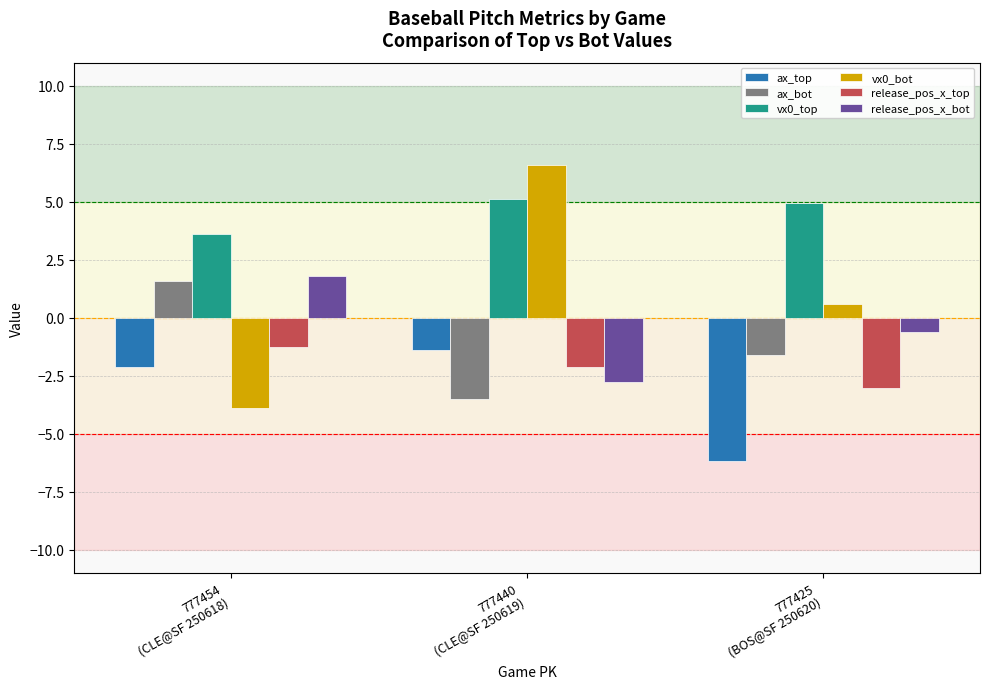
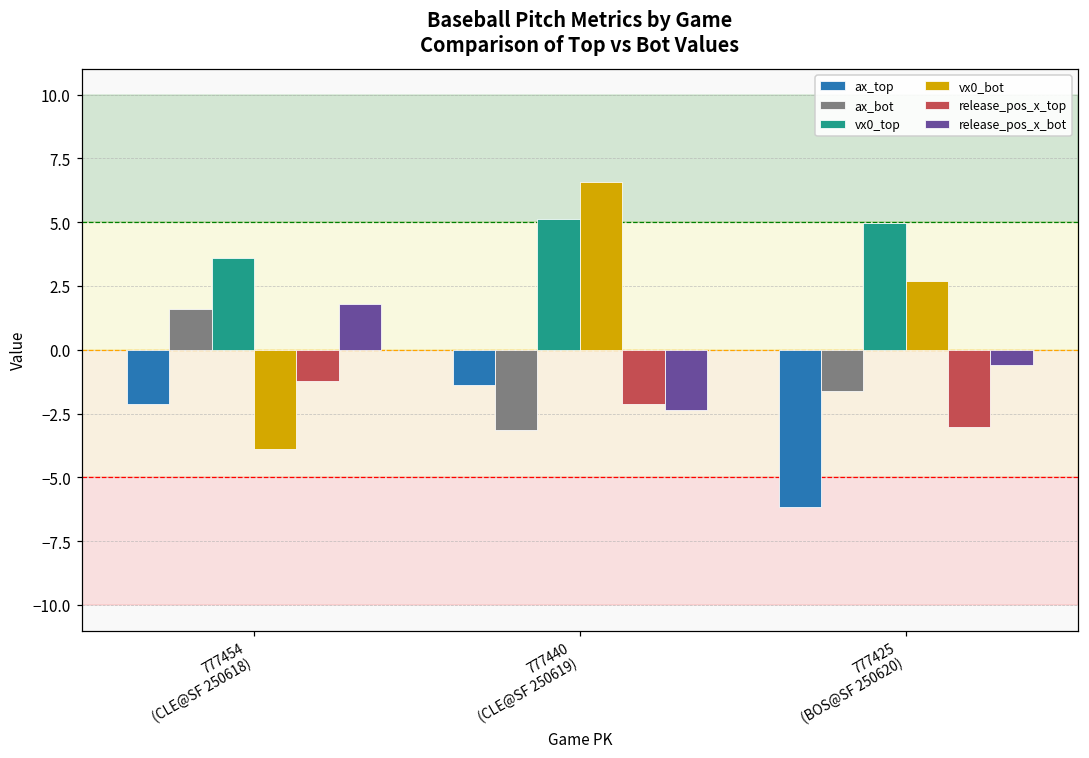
  {
    "ax_bot": {
      "777454 (CLE@SF 250618)": 1.6,
-     "777440 (CLE@SF 250619)": -3.5,
+     "777440 (CLE@SF 250619)": -3.1,
      "777425 (BOS@SF 250620)": -1.6
    },
    "vx0_bot": {
      "777454 (CLE@SF 250618)": -3.9,
      "777440 (CLE@SF 250619)": 6.6,
-     "777425 (BOS@SF 250620)": 0.6
+     "777425 (BOS@SF 250620)": 2.7
    },
    "release_pos_x_top": {
      "777454 (CLE@SF 250618)": -1.2,
      "777440 (CLE@SF 250619)": -2.1,
      "777425 (BOS@SF 250620)": -3.0
    },
    "release_pos_x_bot": {
      "777454 (CLE@SF 250618)": 1.8,
-     "777440 (CLE@SF 250619)": -2.7,
+     "777440 (CLE@SF 250619)": -2.4,
      "777425 (BOS@SF 250620)": -0.6
    }
  }
